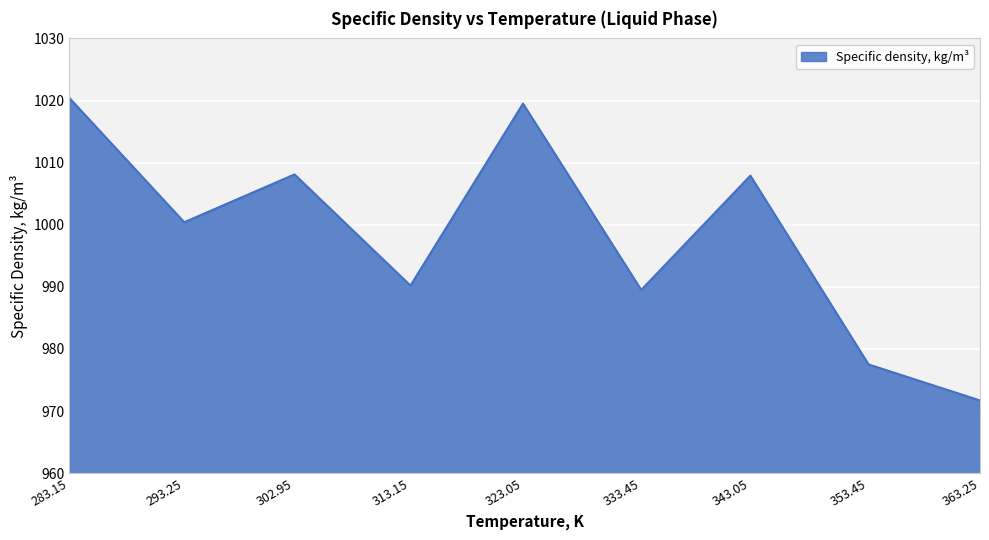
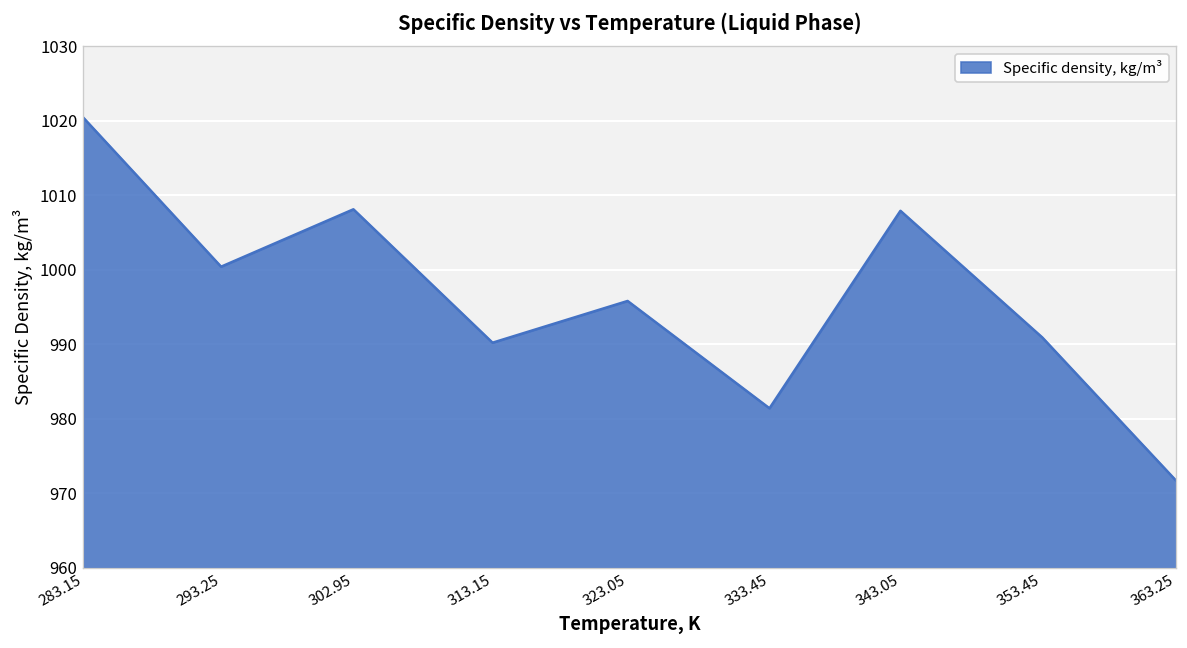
  {
    "283.15": 1020,
    "293.25": 1000,
    "302.95": 1008,
    "313.15": 990,
-   "323.05": 1020,
-   "333.45": 990,
+   "323.05": 996,
+   "333.45": 981,
    "343.05": 1008,
-   "353.45": 978,
+   "353.45": 991,
    "363.25": 972
  }
